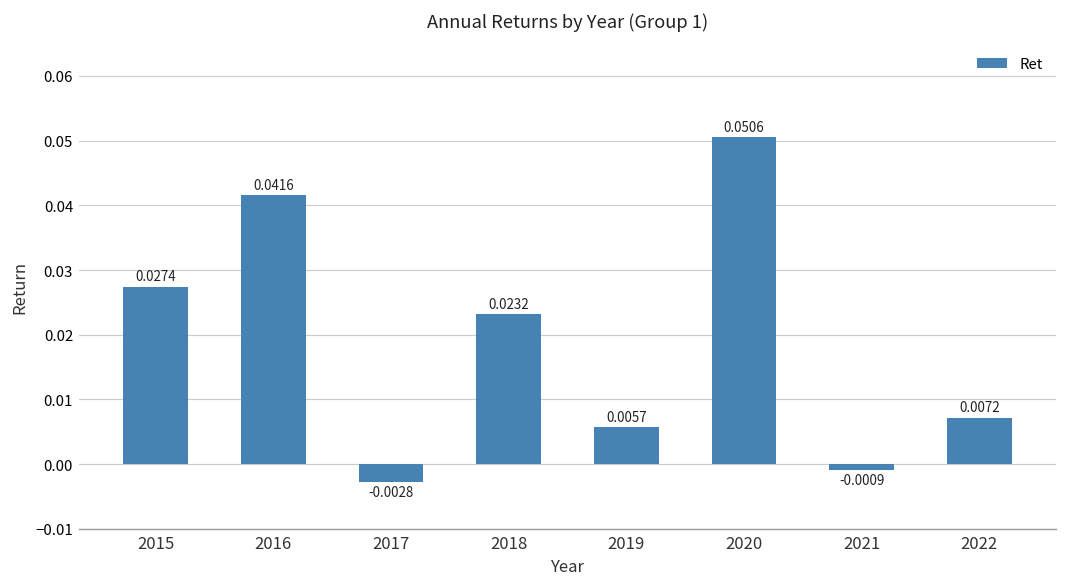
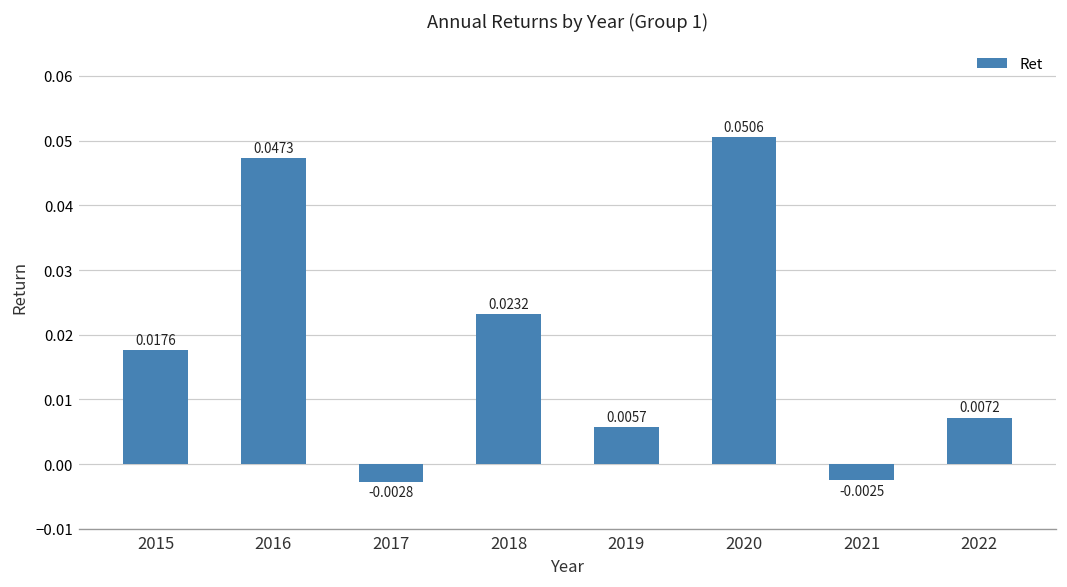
  {
-   "2015": 0.0274,
-   "2016": 0.0416,
+   "2015": 0.0176,
+   "2016": 0.0473,
    "2017": -0.0028,
    "2018": 0.0232,
    "2019": 0.0057,
    "2020": 0.0506,
-   "2021": -0.0009,
+   "2021": -0.0025,
    "2022": 0.0072
  }
